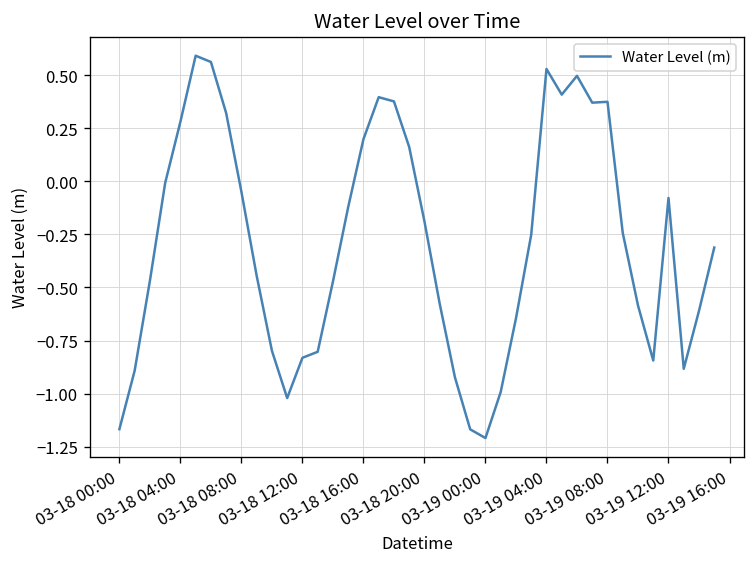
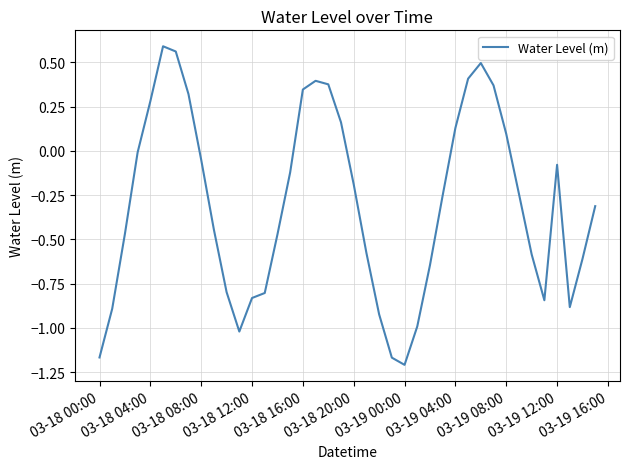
  {
    "03-18 00:00": -1.17,
    "03-18 04:00": 0.28,
    "03-18 08:00": -0.05,
    "03-18 12:00": -0.83,
-   "03-18 16:00": 0.20,
+   "03-18 16:00": 0.35,
    "03-18 20:00": -0.19,
    "03-19 00:00": -1.21,
-   "03-19 04:00": 0.53,
-   "03-19 08:00": 0.37,
+   "03-19 04:00": 0.13,
+   "03-19 08:00": 0.10,
    "03-19 12:00": -0.08
  }
